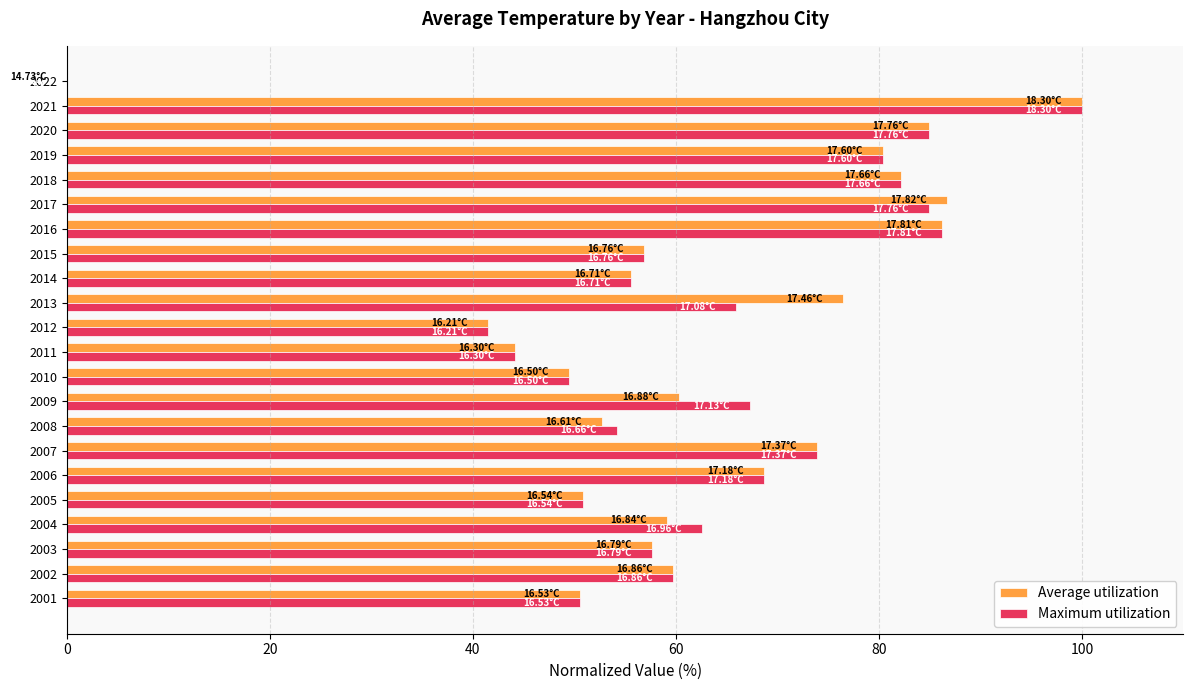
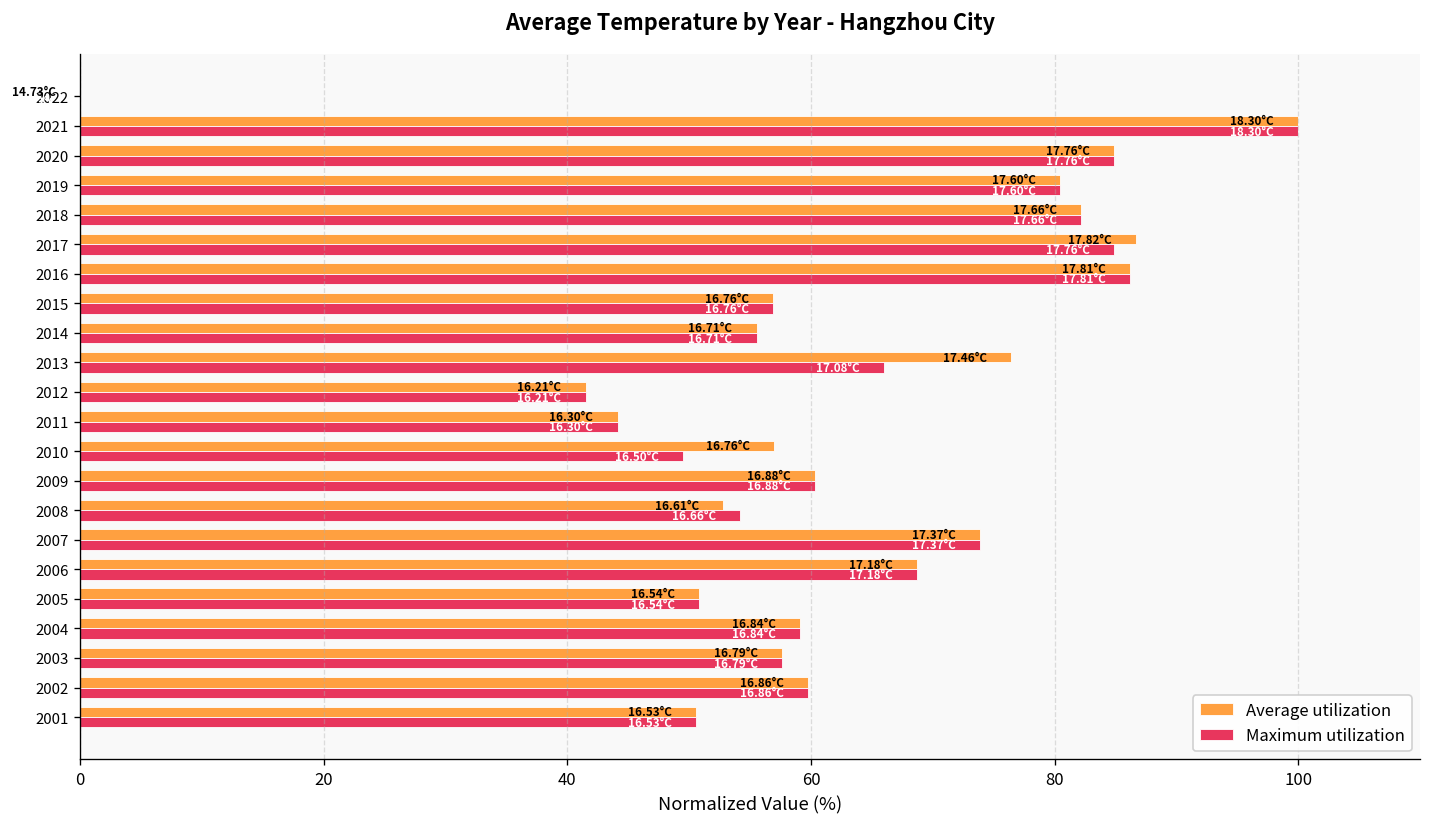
  {
    "Average utilization": {
-     "2010": "16.50°C"
+     "2010": "16.76°C"
    },
    "Maximum utilization": {
-     "2009": "17.13°C",
-     "2004": "16.96°C"
+     "2009": "16.88°C",
+     "2004": "16.84°C"
    }
  }
